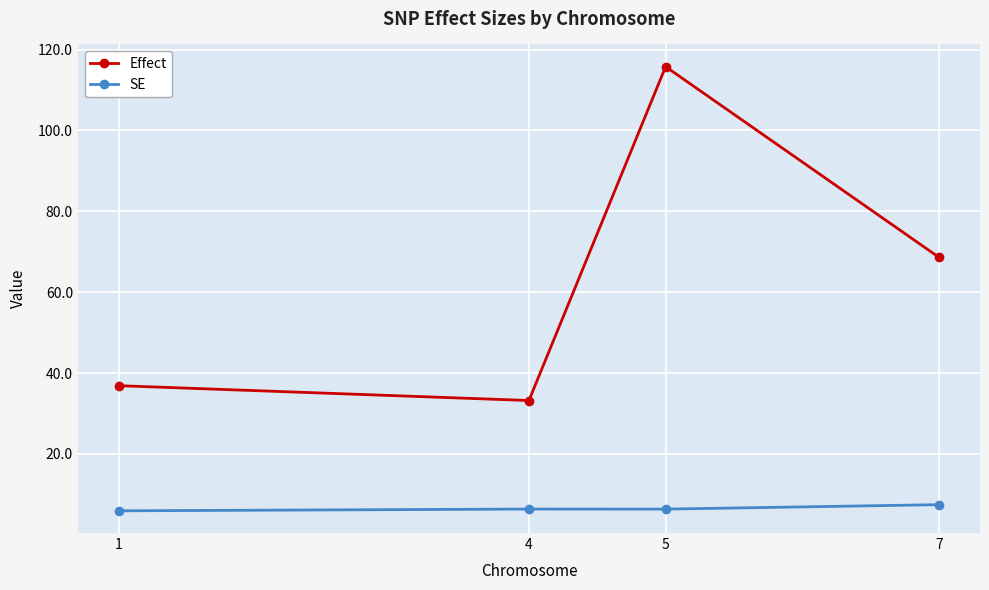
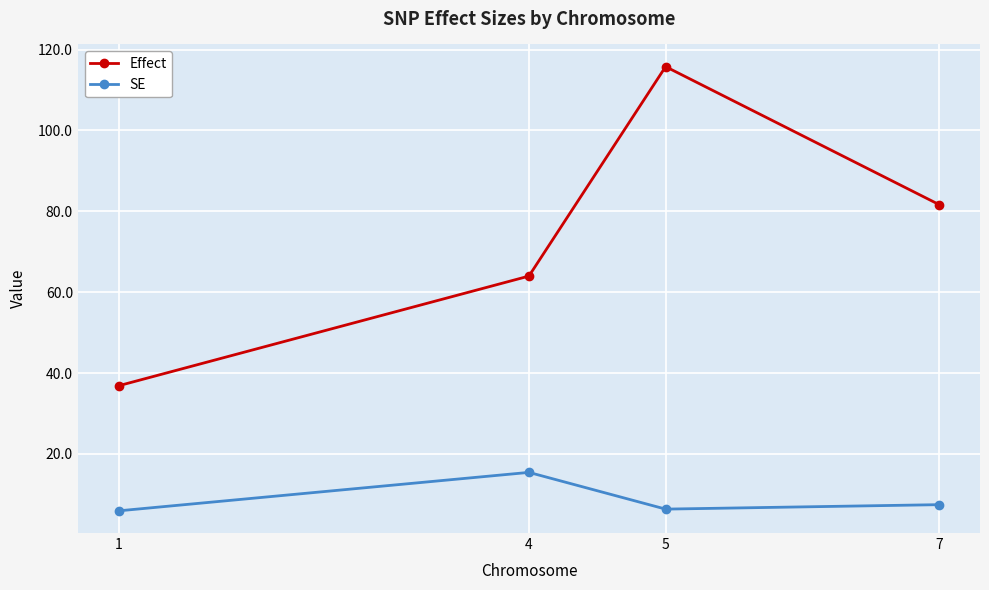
  {
    "Effect": {
      "1": 37,
-     "4": 33,
+     "4": 64,
      "5": 116,
-     "7": 69
+     "7": 82
    },
    "SE": {
      "1": 6,
-     "4": 6,
+     "4": 15,
      "5": 6,
      "7": 7
    }
  }
